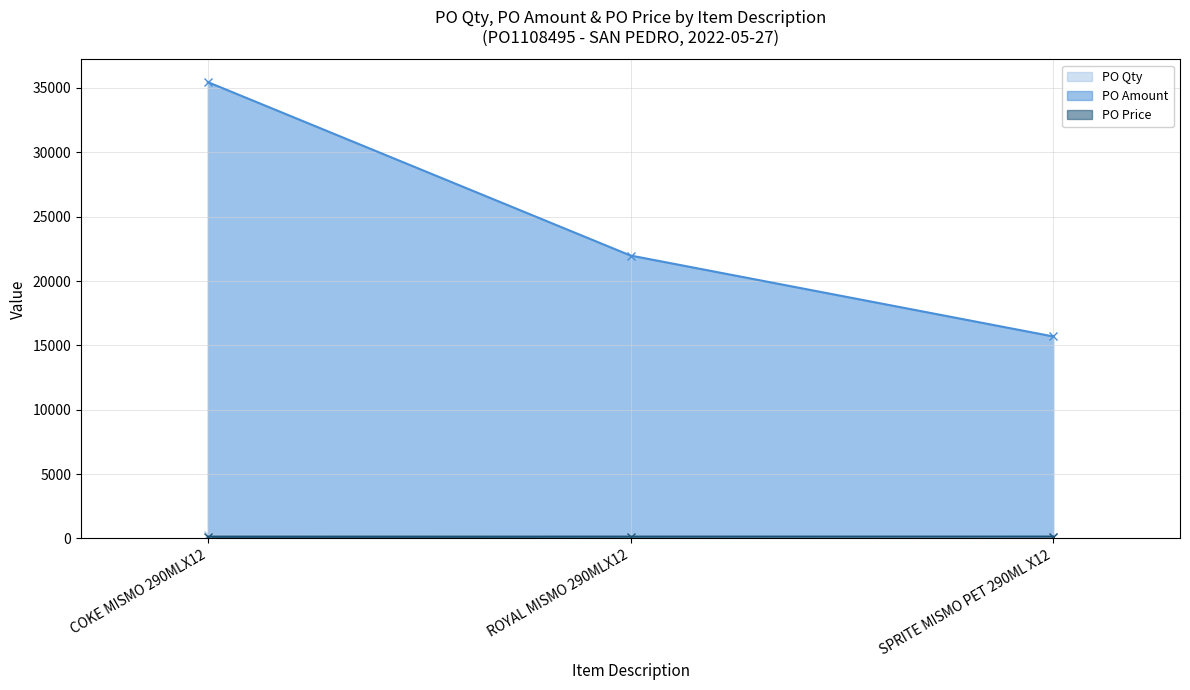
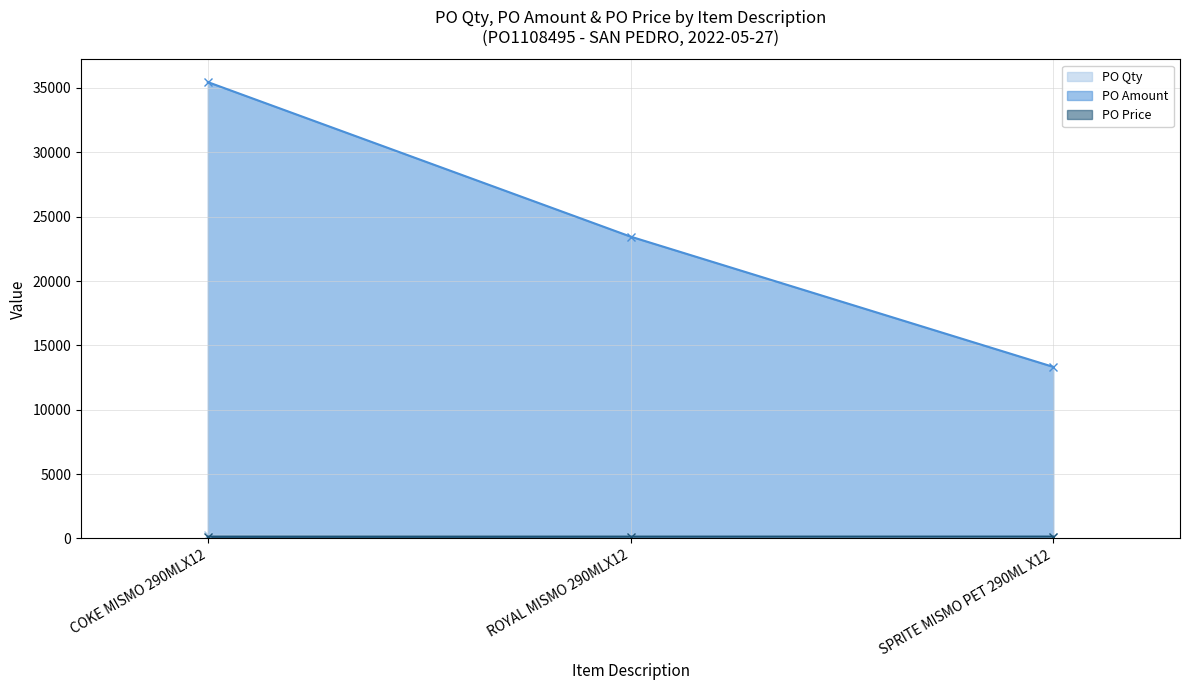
  {
    "PO Amount": {
      "COKE MISMO 290MLX12": 35500,
-     "ROYAL MISMO 290MLX12": 22000,
-     "SPRITE MISMO PET 290ML X12": 15700
+     "ROYAL MISMO 290MLX12": 23500,
+     "SPRITE MISMO PET 290ML X12": 13300
    }
  }
